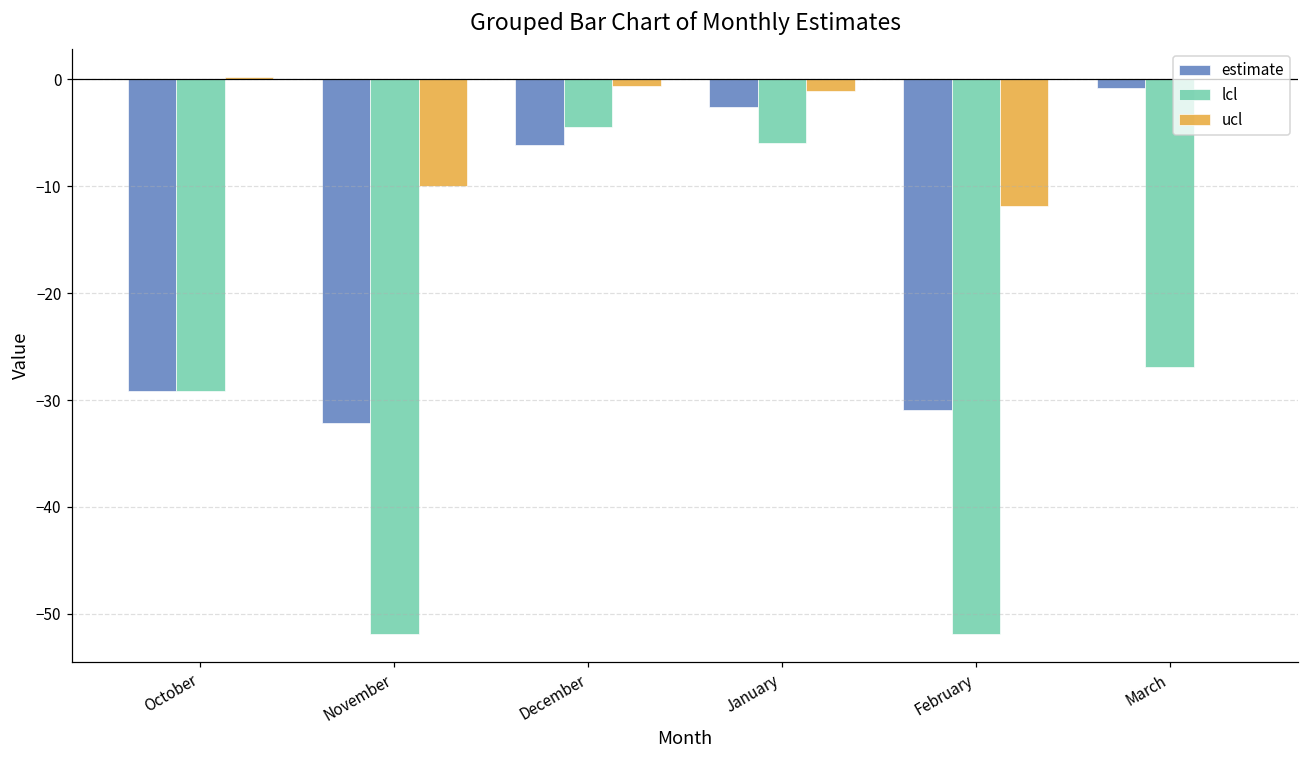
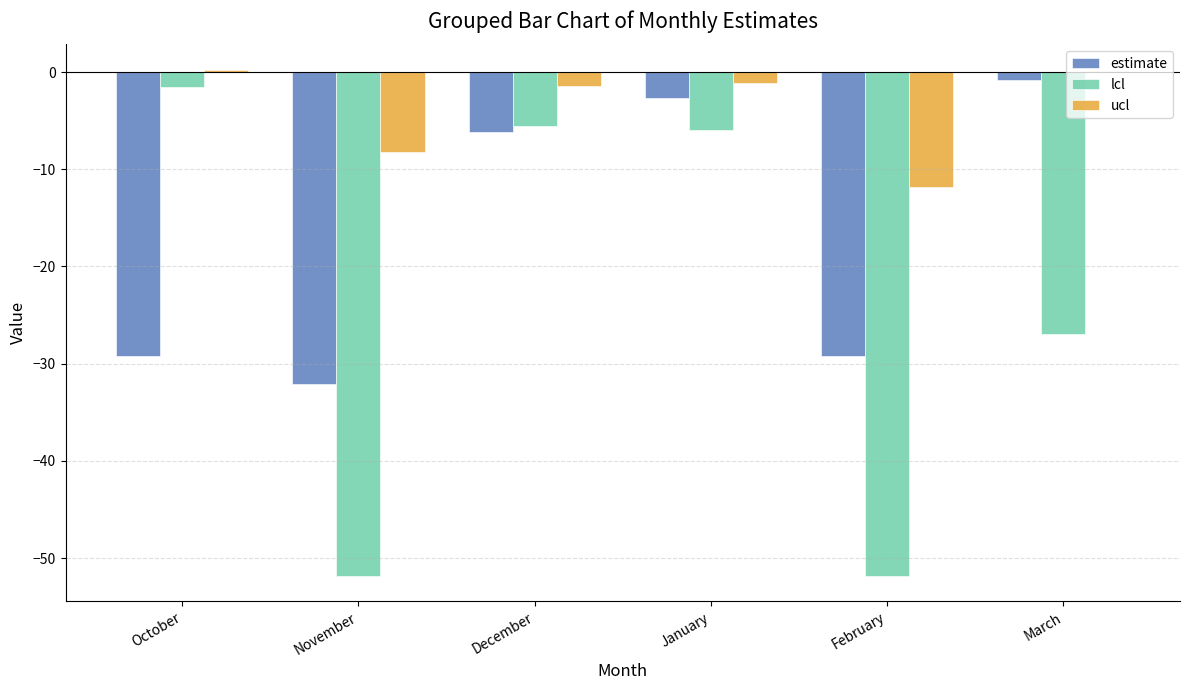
  {
    "estimate": {
      "October": -29,
      "November": -32,
      "December": -6,
      "January": -3,
-     "February": -31,
+     "February": -29,
      "March": -1
    },
    "lcl": {
-     "October": -29,
+     "October": -2,
      "November": -52,
-     "December": -4,
+     "December": -6,
      "January": -6,
      "February": -52,
      "March": -27
    },
    "ucl": {
-     "November": -10,
-     "December": -0.6,
+     "November": -8,
+     "December": -1.4,
      "January": -1,
      "February": -12
    }
  }
